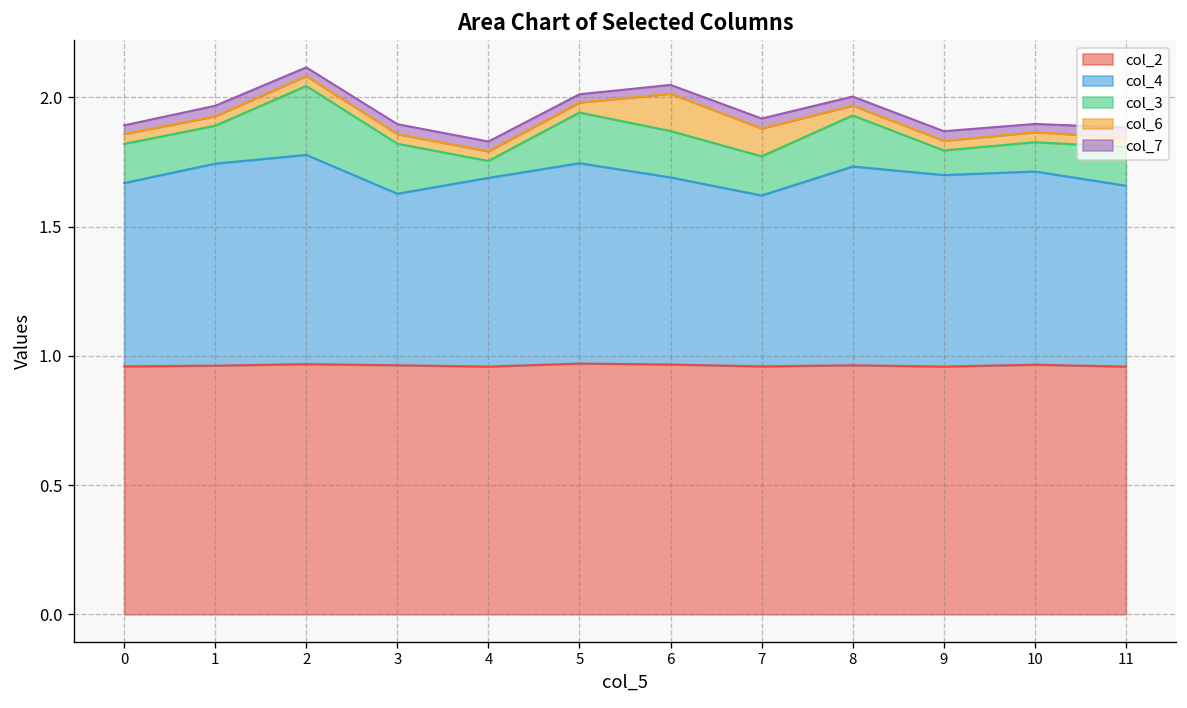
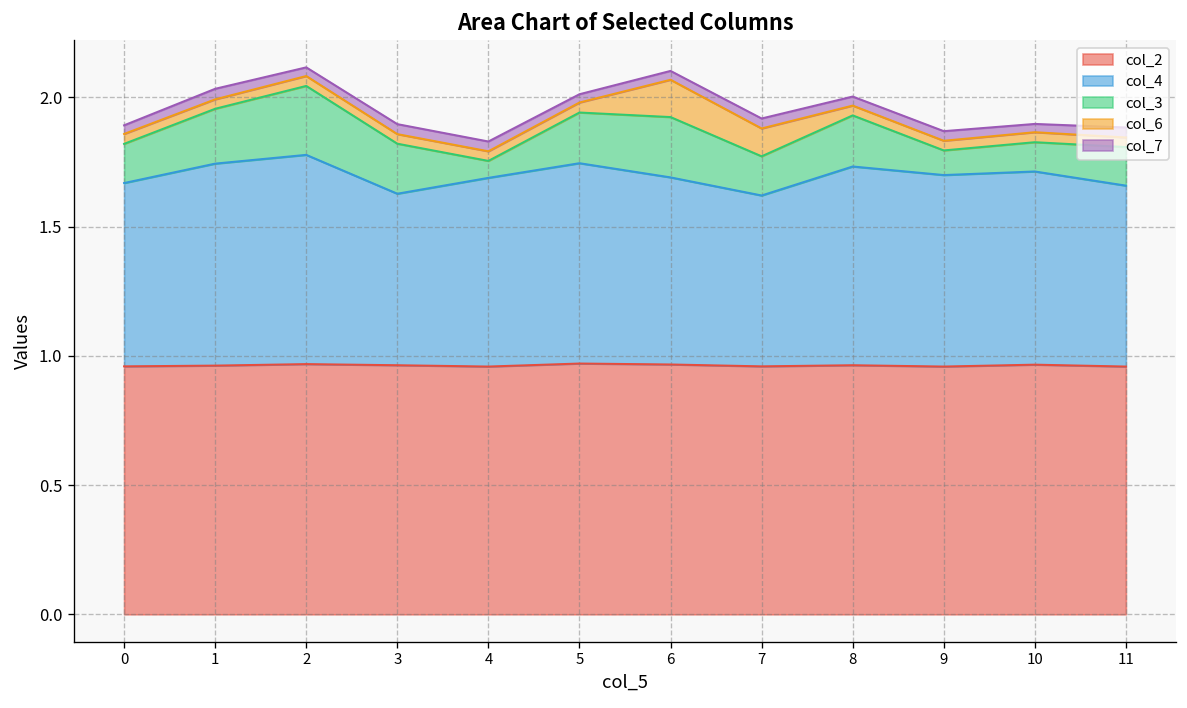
  {
    "col_2": {
      "0": 0.96,
      "1": 0.96,
      "2": 0.97,
      "3": 0.96,
      "4": 0.96,
      "5": 0.97,
      "6": 0.97,
      "7": 0.96,
      "8": 0.96,
      "9": 0.96,
      "10": 0.97,
      "11": 0.96
    },
    "col_4": {
      "0": 0.71,
      "1": 0.78,
      "2": 0.81,
      "3": 0.66,
      "4": 0.73,
      "5": 0.77,
      "6": 0.72,
      "7": 0.66,
      "8": 0.77,
      "9": 0.74,
      "10": 0.75,
      "11": 0.70
    },
    "col_3": {
      "0": 0.15,
-     "1": 0.15,
+     "1": 0.21,
      "2": 0.27,
      "3": 0.19,
      "4": 0.07,
      "5": 0.20,
-     "6": 0.18,
+     "6": 0.23,
      "7": 0.15,
      "8": 0.20,
      "9": 0.10,
      "10": 0.11
    },
    "col_6": {
      "0": 0.04,
      "1": 0.04,
      "2": 0.04,
      "3": 0.04,
      "4": 0.04,
      "5": 0.04,
      "6": 0.14,
      "7": 0.11,
      "8": 0.04,
      "9": 0.04,
      "10": 0.04
    },
    "col_7": {
      "0": 0.03,
      "1": 0.04,
      "2": 0.03,
      "3": 0.04,
      "4": 0.04,
      "5": 0.03,
      "6": 0.03,
      "7": 0.04,
      "8": 0.03,
      "9": 0.04,
      "10": 0.03
    }
  }
